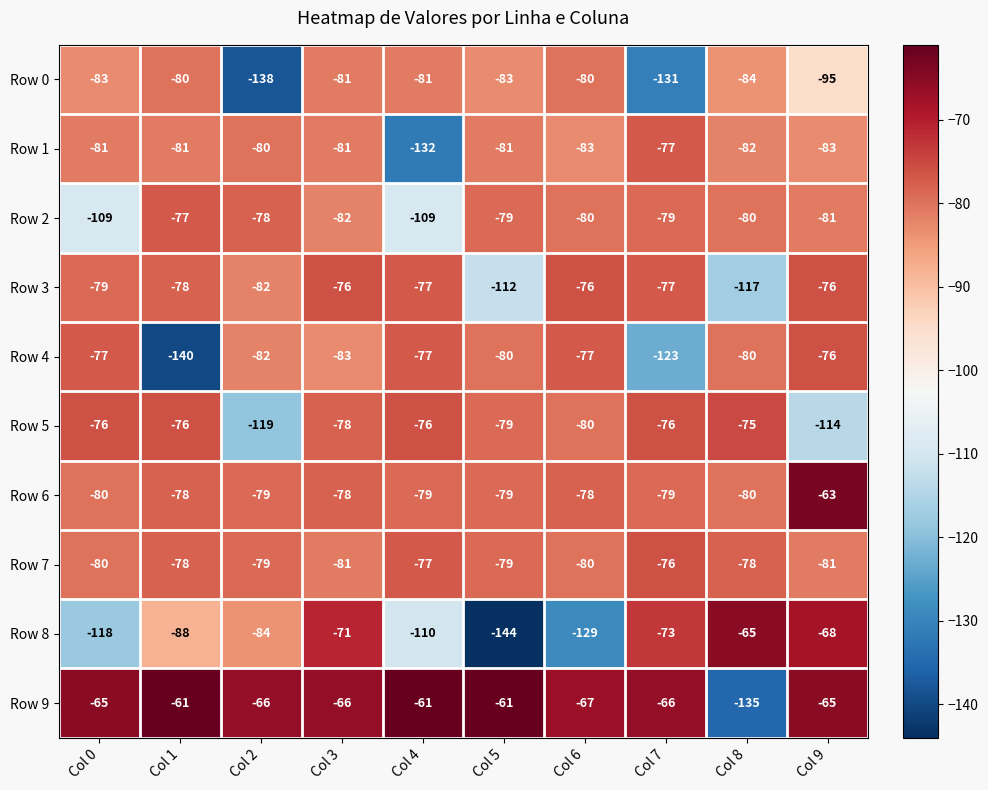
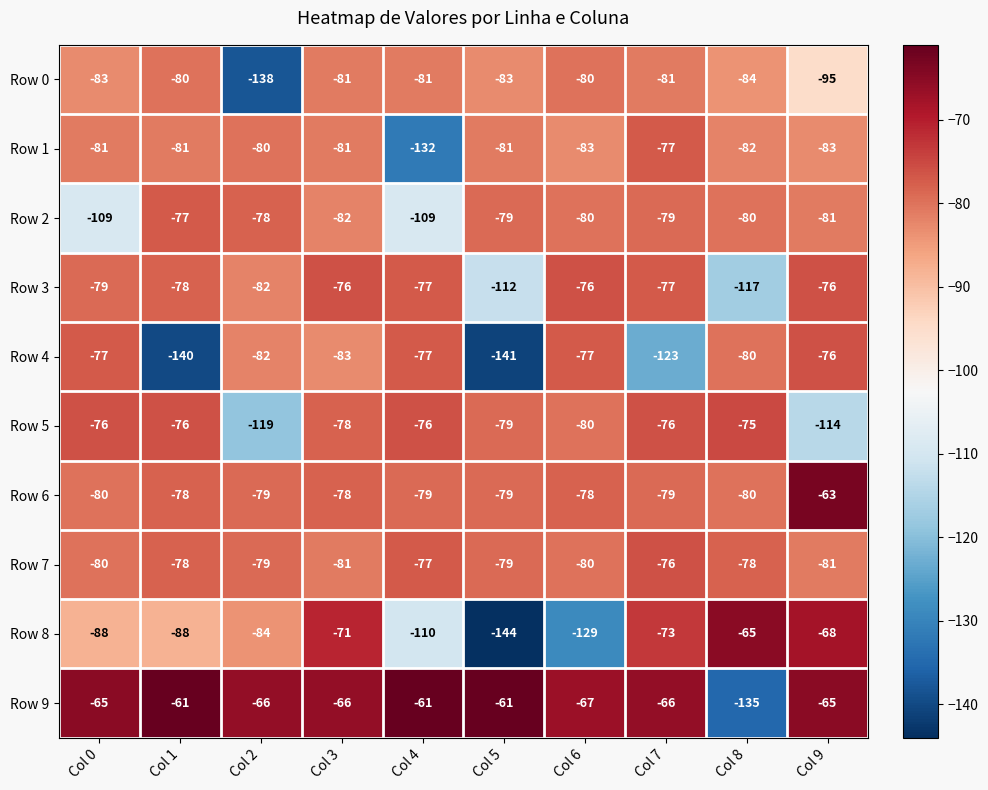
  {
    "Row 0": {
      "Col 0": -83,
      "Col 1": -80,
      "Col 2": -138,
      "Col 3": -81,
      "Col 4": -81,
      "Col 5": -83,
      "Col 6": -80,
-     "Col 7": -131,
+     "Col 7": -81,
      "Col 8": -84,
      "Col 9": -95
    },
    "Row 1": {
      "Col 0": -81,
      "Col 1": -81,
      "Col 2": -80,
      "Col 3": -81,
      "Col 4": -132,
      "Col 5": -81,
      "Col 6": -83,
      "Col 7": -77,
      "Col 8": -82,
      "Col 9": -83
    },
    "Row 2": {
      "Col 0": -109,
      "Col 1": -77,
      "Col 2": -78,
      "Col 3": -82,
      "Col 4": -109,
      "Col 5": -79,
      "Col 6": -80,
      "Col 7": -79,
      "Col 8": -80,
      "Col 9": -81
    },
    "Row 3": {
      "Col 0": -79,
      "Col 1": -78,
      "Col 2": -82,
      "Col 3": -76,
      "Col 4": -77,
      "Col 5": -112,
      "Col 6": -76,
      "Col 7": -77,
      "Col 8": -117,
      "Col 9": -76
    },
    "Row 4": {
      "Col 0": -77,
      "Col 1": -140,
      "Col 2": -82,
      "Col 3": -83,
      "Col 4": -77,
-     "Col 5": -80,
+     "Col 5": -141,
      "Col 6": -77,
      "Col 7": -123,
      "Col 8": -80,
      "Col 9": -76
    },
    "Row 5": {
      "Col 0": -76,
      "Col 1": -76,
      "Col 2": -119,
      "Col 3": -78,
      "Col 4": -76,
      "Col 5": -79,
      "Col 6": -80,
      "Col 7": -76,
      "Col 8": -75,
      "Col 9": -114
    },
    "Row 6": {
      "Col 0": -80,
      "Col 1": -78,
      "Col 2": -79,
      "Col 3": -78,
      "Col 4": -79,
      "Col 5": -79,
      "Col 6": -78,
      "Col 7": -79,
      "Col 8": -80,
      "Col 9": -63
    },
    "Row 7": {
      "Col 0": -80,
      "Col 1": -78,
      "Col 2": -79,
      "Col 3": -81,
      "Col 4": -77,
      "Col 5": -79,
      "Col 6": -80,
      "Col 7": -76,
      "Col 8": -78,
      "Col 9": -81
    },
    "Row 8": {
-     "Col 0": -118,
+     "Col 0": -88,
      "Col 1": -88,
      "Col 2": -84,
      "Col 3": -71,
      "Col 4": -110,
      "Col 5": -144,
      "Col 6": -129,
      "Col 7": -73,
      "Col 8": -65,
      "Col 9": -68
    },
    "Row 9": {
      "Col 0": -65,
      "Col 1": -61,
      "Col 2": -66,
      "Col 3": -66,
      "Col 4": -61,
      "Col 5": -61,
      "Col 6": -67,
      "Col 7": -66,
      "Col 8": -135,
      "Col 9": -65
    }
  }
